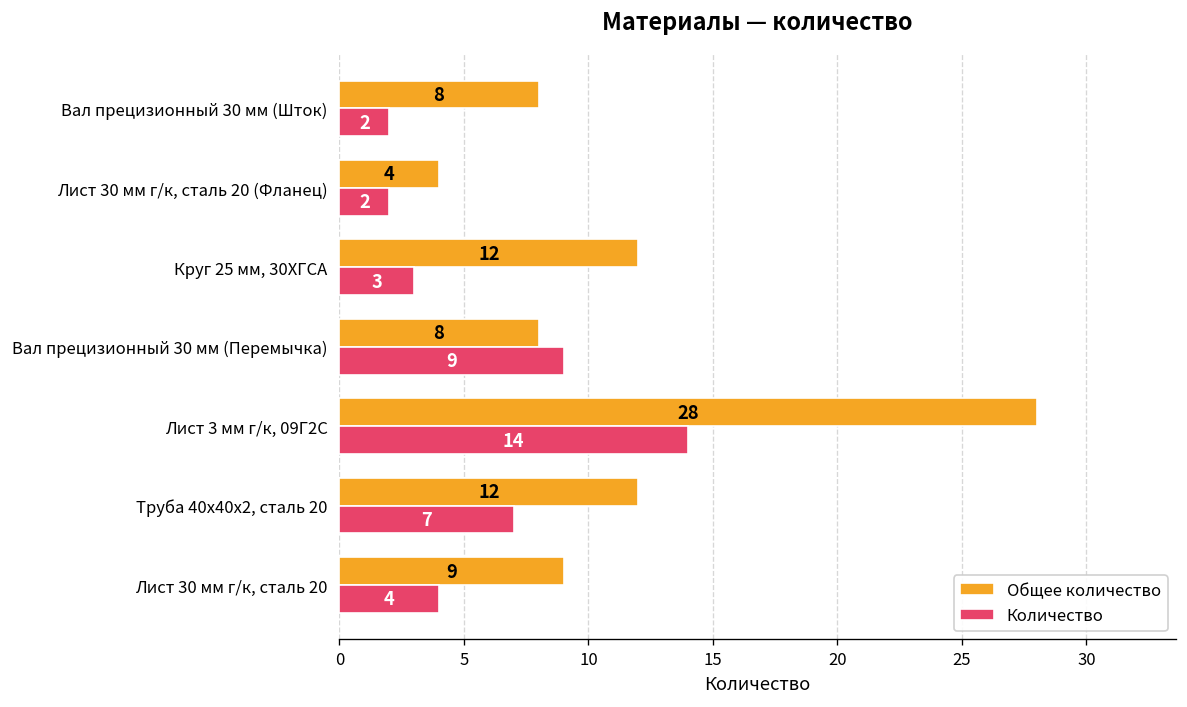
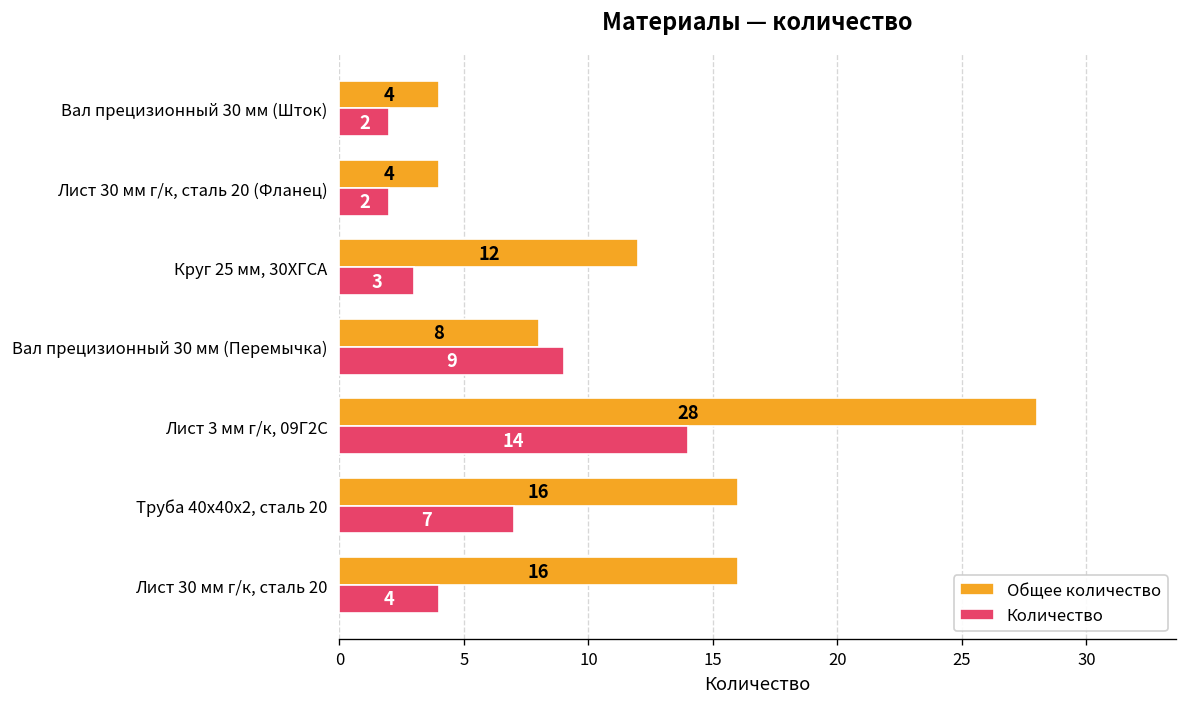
  {
    "Общее количество": {
-     "Вал прецизионный 30 мм (Шток)": 8,
+     "Вал прецизионный 30 мм (Шток)": 4,
      "Лист 30 мм г/к, сталь 20 (Фланец)": 4,
      "Круг 25 мм, 30ХГСА": 12,
      "Вал прецизионный 30 мм (Перемычка)": 8,
      "Лист 3 мм г/к, 09Г2С": 28,
-     "Труба 40х40х2, сталь 20": 12,
-     "Лист 30 мм г/к, сталь 20": 9
+     "Труба 40х40х2, сталь 20": 16,
+     "Лист 30 мм г/к, сталь 20": 16
    },
    "Количество": {
      "Вал прецизионный 30 мм (Шток)": 2,
      "Лист 30 мм г/к, сталь 20 (Фланец)": 2,
      "Круг 25 мм, 30ХГСА": 3,
      "Вал прецизионный 30 мм (Перемычка)": 9,
      "Лист 3 мм г/к, 09Г2С": 14,
      "Труба 40х40х2, сталь 20": 7,
      "Лист 30 мм г/к, сталь 20": 4
    }
  }
